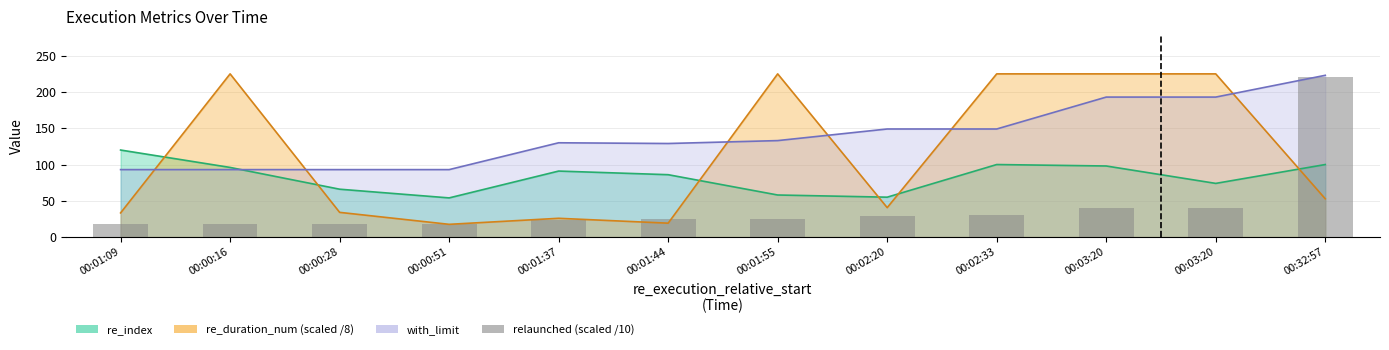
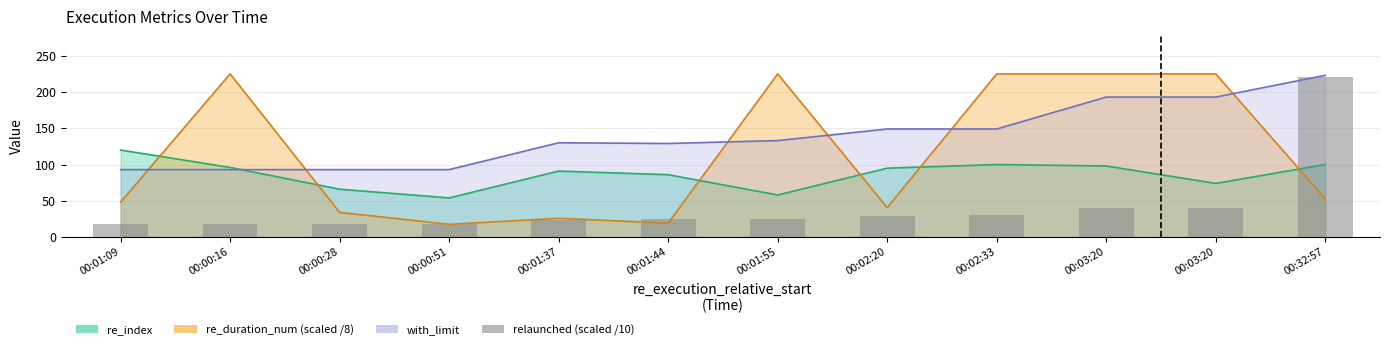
  {
    "re_index": {
      "00:01:09": 120,
      "00:00:28": 70,
      "00:00:51": 50,
      "00:01:37": 90,
      "00:01:44": 90,
      "00:01:55": 60,
-     "00:02:20": 60,
+     "00:02:20": 100,
      "00:02:33": 100,
      "00:32:57": 100
    },
    "relaunched (scaled /10)": {
      "00:01:09": 20,
      "00:00:16": 20,
      "00:00:28": 20,
      "00:00:51": 20,
      "00:01:37": 20,
      "00:01:44": 20,
      "00:01:55": 30,
      "00:02:20": 30,
      "00:02:33": 30,
      "00:32:57": 220
    },
    "re_duration_num (scaled /8)": {
-     "00:01:09": 30,
+     "00:01:09": 50,
      "00:00:16": 230,
      "00:00:28": 30,
      "00:00:51": 20,
      "00:01:37": 30,
      "00:01:44": 20,
      "00:01:55": 230,
      "00:02:20": 40,
      "00:02:33": 230,
      "00:32:57": 50
    },
    "with_limit": {
      "00:01:09": 90,
      "00:00:28": 90,
      "00:00:51": 90,
      "00:01:37": 130,
      "00:01:44": 130,
      "00:01:55": 130,
      "00:02:20": 150,
      "00:02:33": 150,
      "00:32:57": 220
    }
  }
